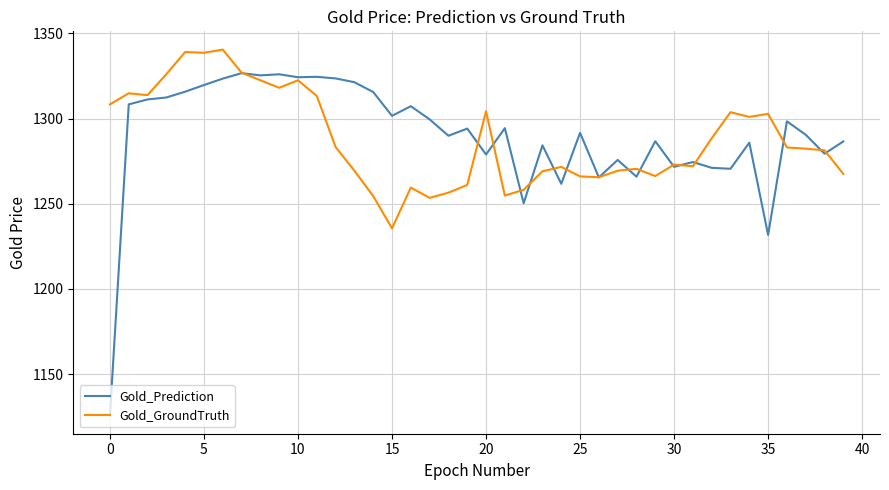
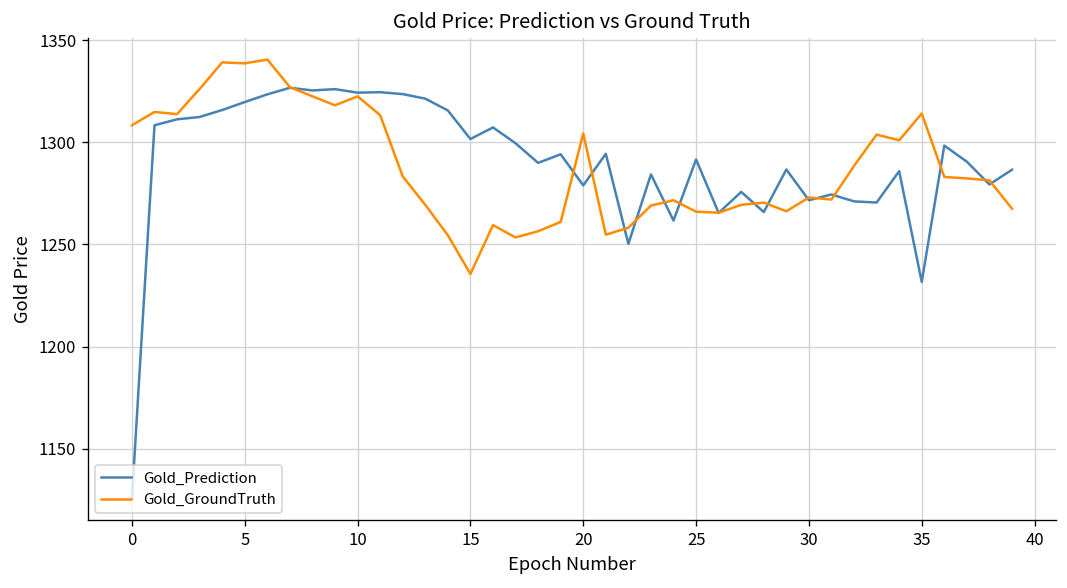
  {
    "Gold_Prediction": {
      "5": 1320,
      "10": 1324,
      "15": 1302,
      "20": 1279,
      "25": 1292,
      "35": 1232
    },
    "Gold_GroundTruth": {
      "0": 1308,
      "5": 1339,
      "10": 1323,
      "15": 1236,
      "20": 1304,
      "25": 1266,
-     "35": 1303
+     "35": 1314
    }
  }
